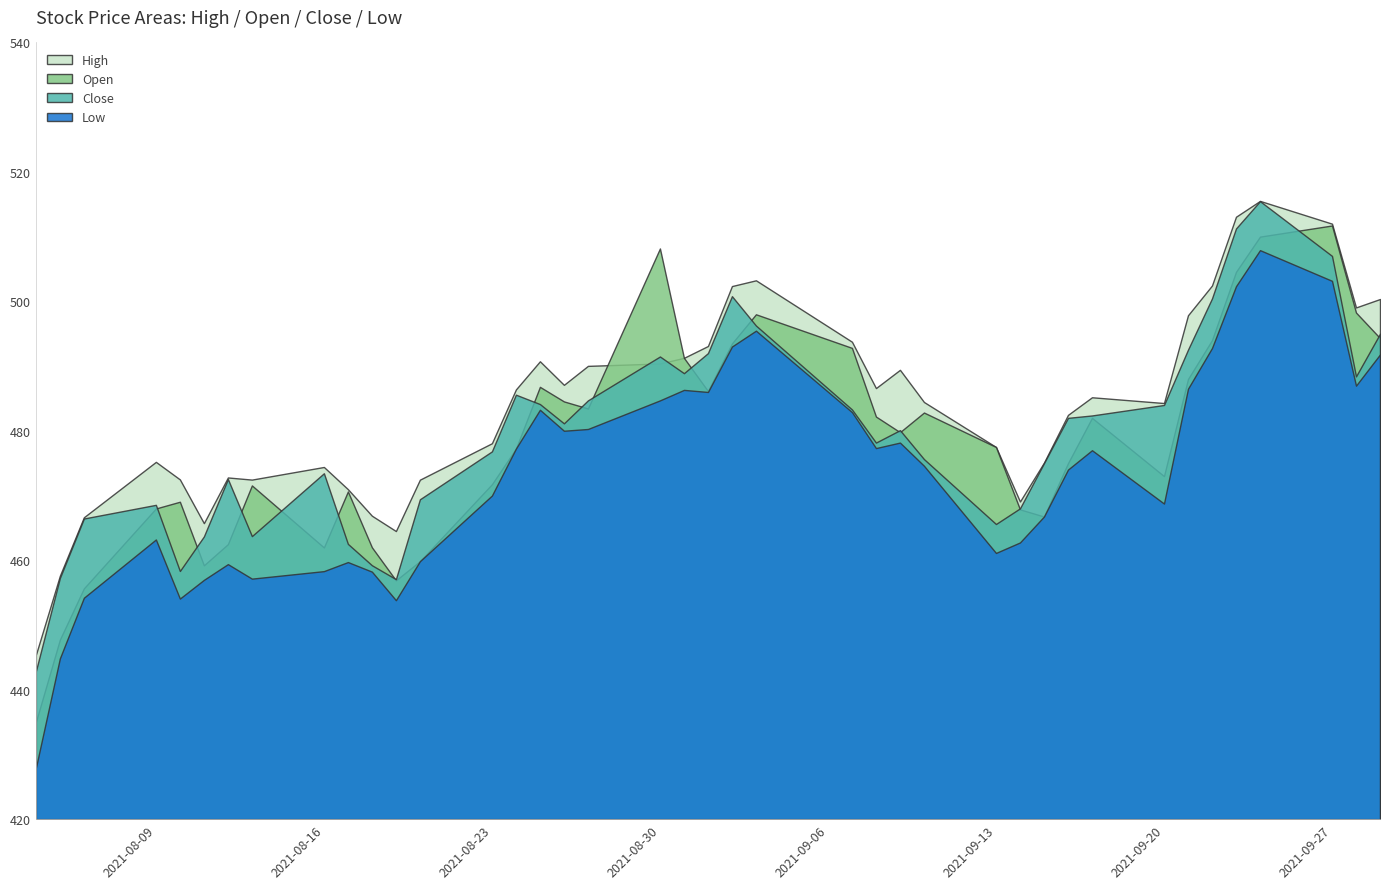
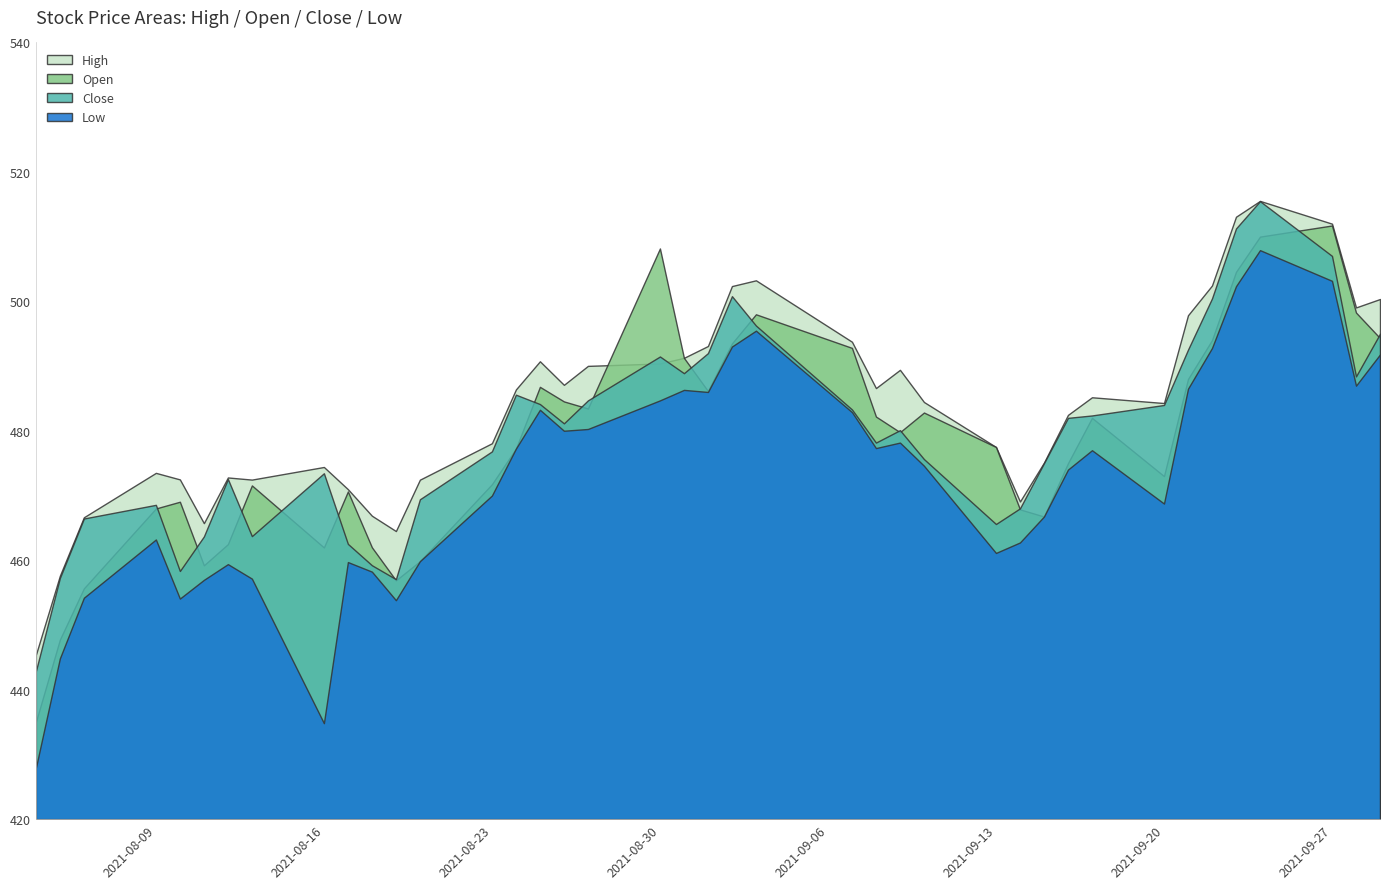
  {
    "High": {
-     "2021-08-09": 475,
+     "2021-08-09": 474,
      "2021-08-16": 474,
      "2021-08-23": 478,
      "2021-08-30": 490
    },
    "Open": {
      "2021-08-09": 468,
      "2021-08-16": 462,
      "2021-08-23": 472,
      "2021-08-30": 508,
      "2021-09-20": 473
    },
    "Close": {
      "2021-08-09": 469,
      "2021-08-16": 473,
      "2021-08-23": 477,
      "2021-08-30": 491,
      "2021-09-13": 466,
      "2021-09-27": 507
    },
    "Low": {
      "2021-08-09": 463,
-     "2021-08-16": 458,
+     "2021-08-16": 435,
      "2021-08-23": 470,
      "2021-08-30": 485,
      "2021-09-13": 461,
      "2021-09-20": 469,
      "2021-09-27": 503
    }
  }
